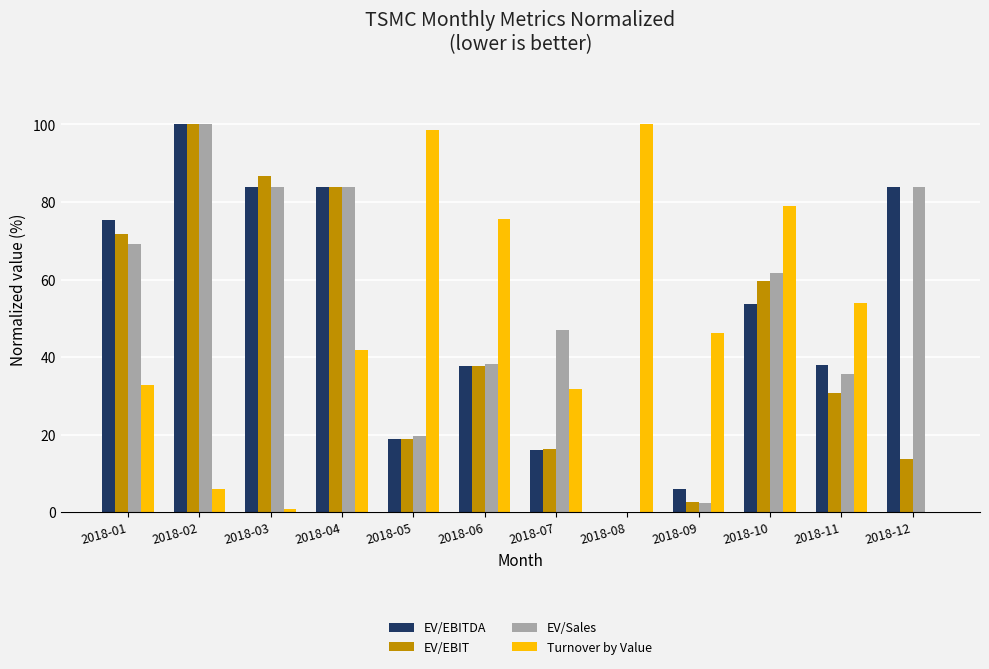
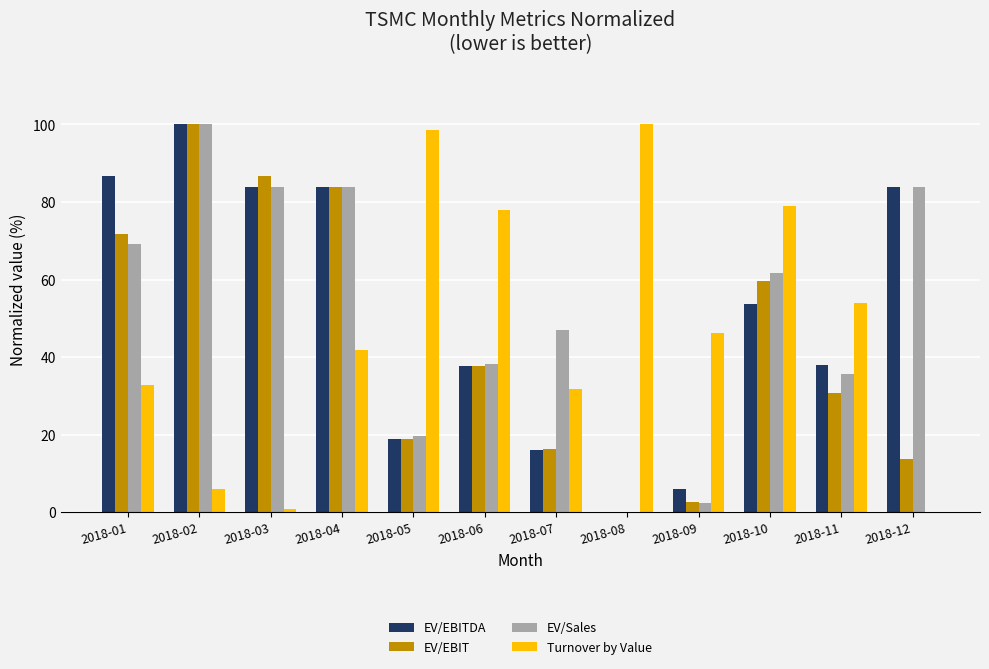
  {
    "EV/EBITDA": {
-     "2018-01": 75,
+     "2018-01": 87,
      "2018-02": 100,
      "2018-03": 84,
      "2018-04": 84,
      "2018-05": 19,
      "2018-06": 38,
      "2018-07": 16,
      "2018-08": 0,
      "2018-09": 6,
      "2018-10": 54,
      "2018-11": 38,
      "2018-12": 84
    },
    "EV/EBIT": {
      "2018-01": 72,
      "2018-02": 100,
      "2018-03": 87,
      "2018-04": 84,
      "2018-05": 19,
      "2018-06": 38,
      "2018-07": 16,
      "2018-08": 0,
      "2018-09": 3,
      "2018-10": 60,
      "2018-11": 31,
      "2018-12": 14
    },
    "EV/Sales": {
      "2018-01": 69,
      "2018-02": 100,
      "2018-03": 84,
      "2018-04": 84,
      "2018-05": 20,
      "2018-06": 38,
      "2018-07": 47,
      "2018-08": 0,
      "2018-09": 2,
      "2018-10": 62,
      "2018-11": 36,
      "2018-12": 84
    },
    "Turnover by Value": {
      "2018-01": 33,
      "2018-02": 6,
      "2018-03": 1,
      "2018-04": 42,
      "2018-05": 98,
-     "2018-06": 76,
+     "2018-06": 78,
      "2018-07": 32,
      "2018-08": 100,
      "2018-09": 46,
      "2018-10": 79,
      "2018-11": 54,
      "2018-12": 0
    }
  }
